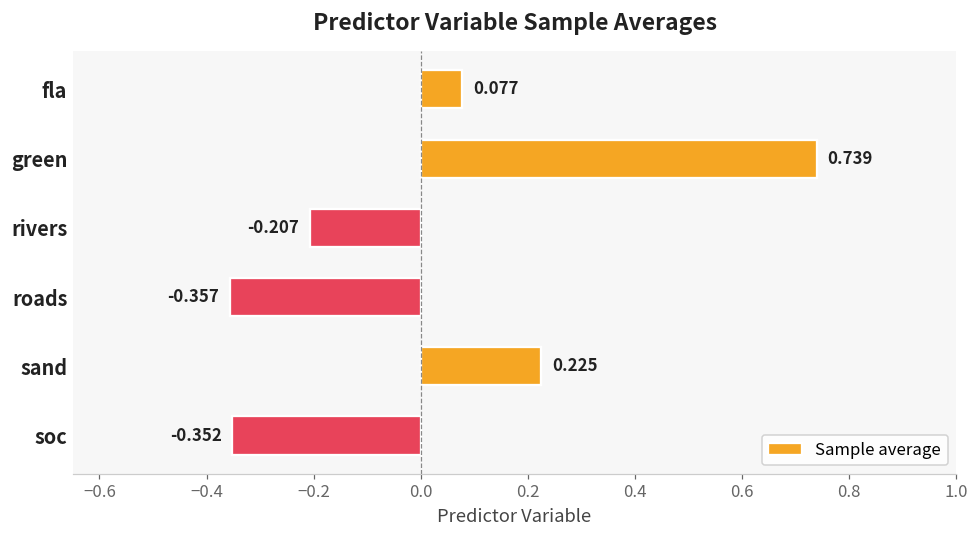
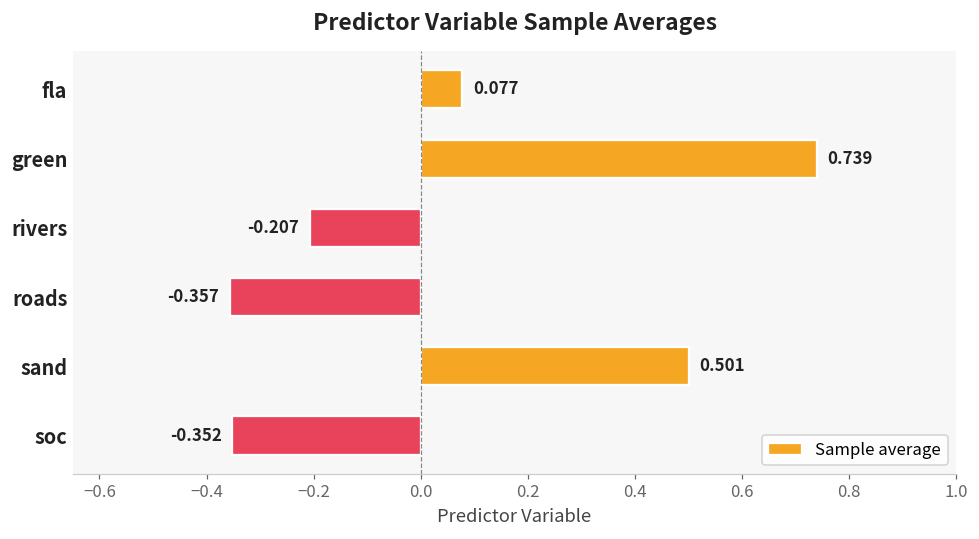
  {
    "fla": 0.077,
    "green": 0.739,
    "rivers": -0.207,
    "roads": -0.357,
-   "sand": 0.225,
+   "sand": 0.501,
    "soc": -0.352
  }
